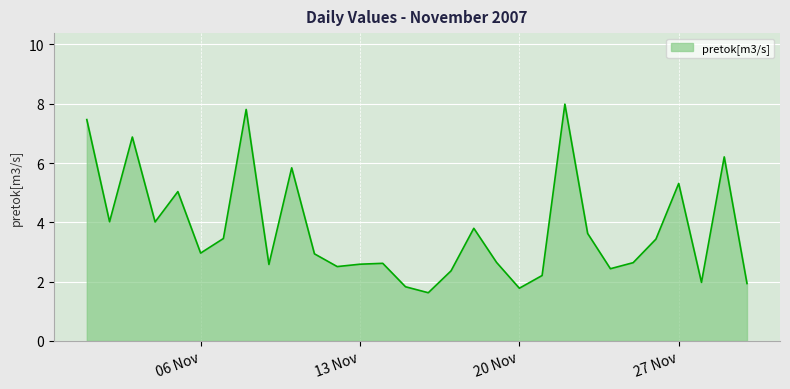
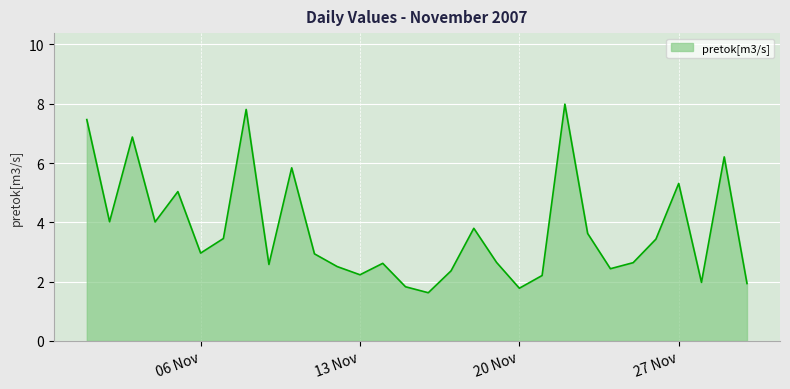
  {
    "06 Nov": 3.0,
-   "13 Nov": 2.6,
+   "13 Nov": 2.2,
    "20 Nov": 1.8,
    "27 Nov": 5.3
  }
